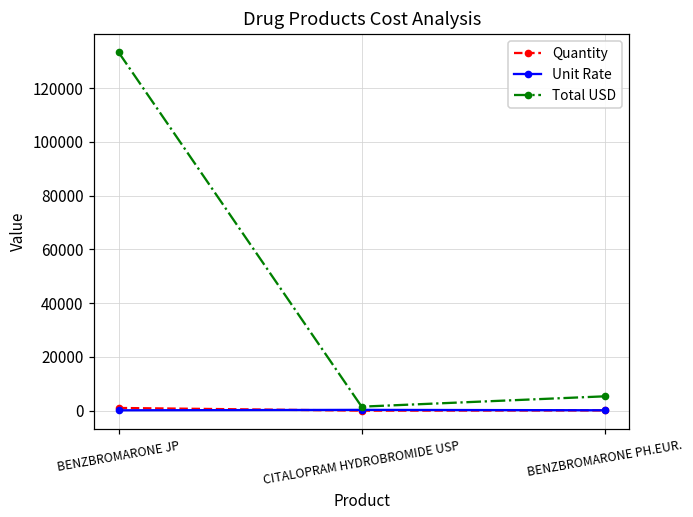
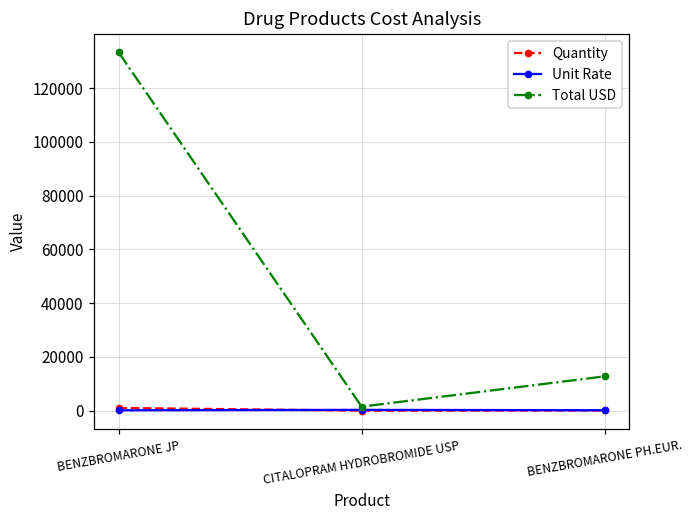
  {
    "Total USD": {
      "BENZBROMARONE JP": 133000,
      "CITALOPRAM HYDROBROMIDE USP": 1000,
-     "BENZBROMARONE PH.EUR.": 5000
+     "BENZBROMARONE PH.EUR.": 13000
    }
  }
